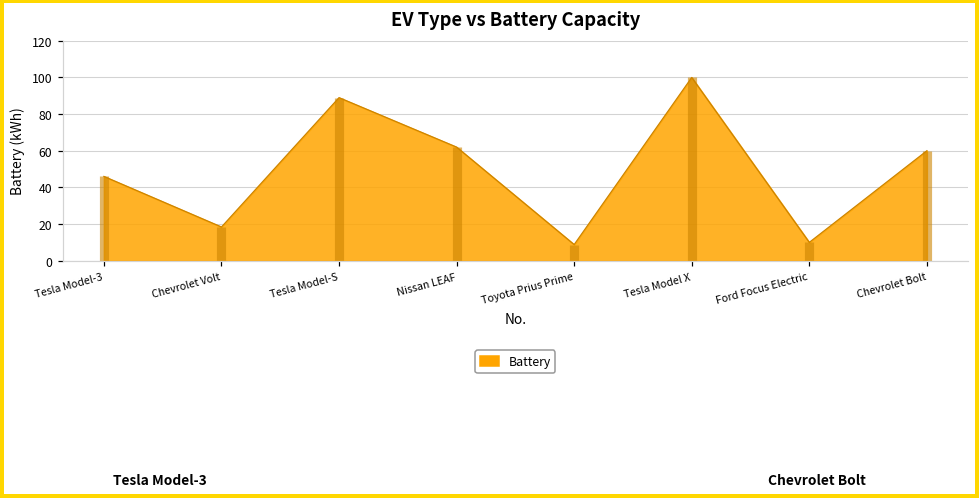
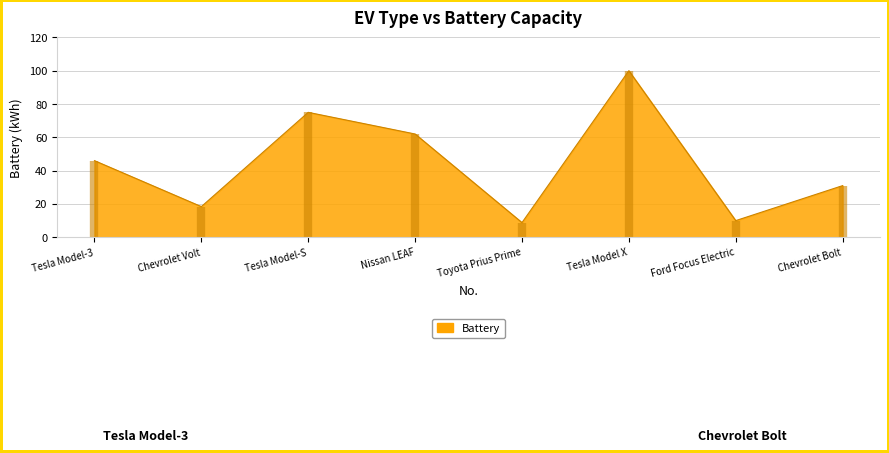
  {
    "Tesla Model-3": 46,
    "Chevrolet Volt": 18,
-   "Tesla Model-S": 89,
+   "Tesla Model-S": 75,
    "Nissan LEAF": 62,
    "Toyota Prius Prime": 9,
    "Tesla Model X": 100,
    "Ford Focus Electric": 10,
-   "Chevrolet Bolt": 60
+   "Chevrolet Bolt": 31
  }
